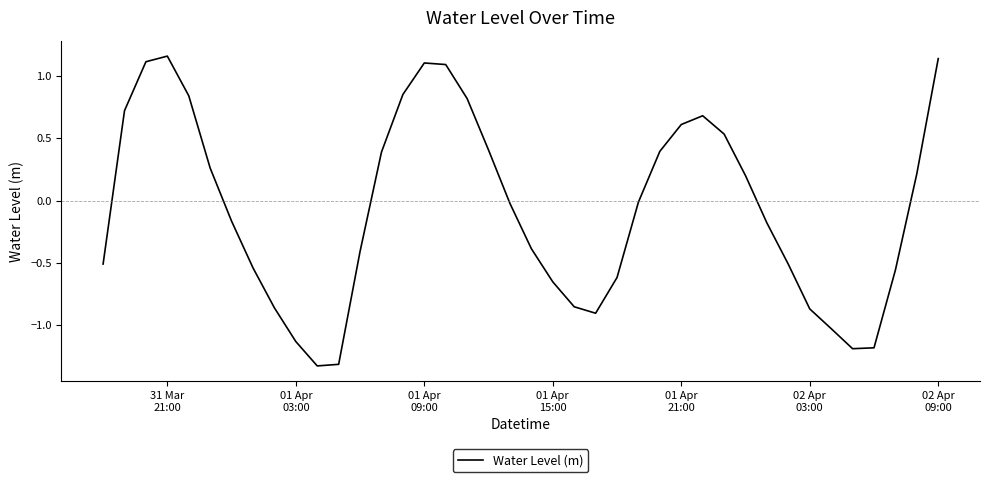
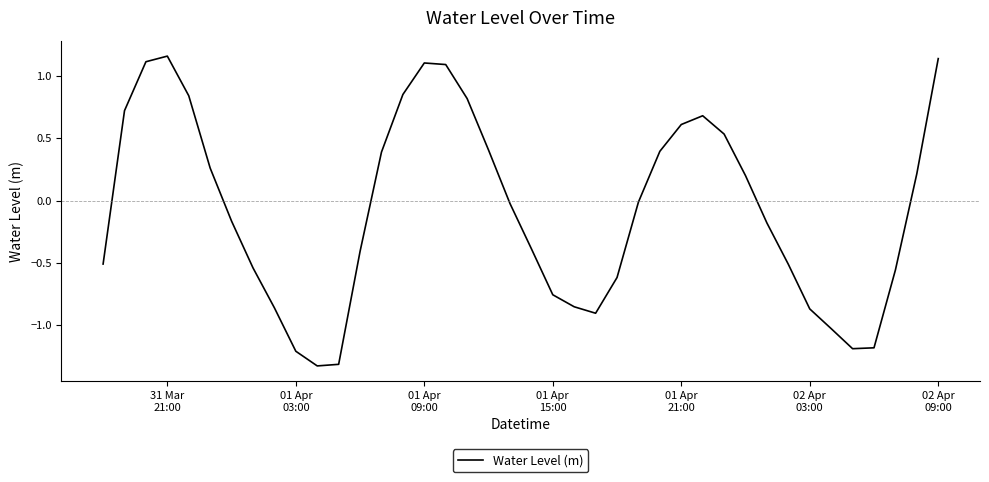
  {
    "31 Mar 21:00": 1.16,
-   "01 Apr 03:00": -1.13,
+   "01 Apr 03:00": -1.21,
    "01 Apr 09:00": 1.10,
-   "01 Apr 15:00": -0.65,
+   "01 Apr 15:00": -0.75,
    "01 Apr 21:00": 0.61,
    "02 Apr 03:00": -0.87,
    "02 Apr 09:00": 1.14
  }
